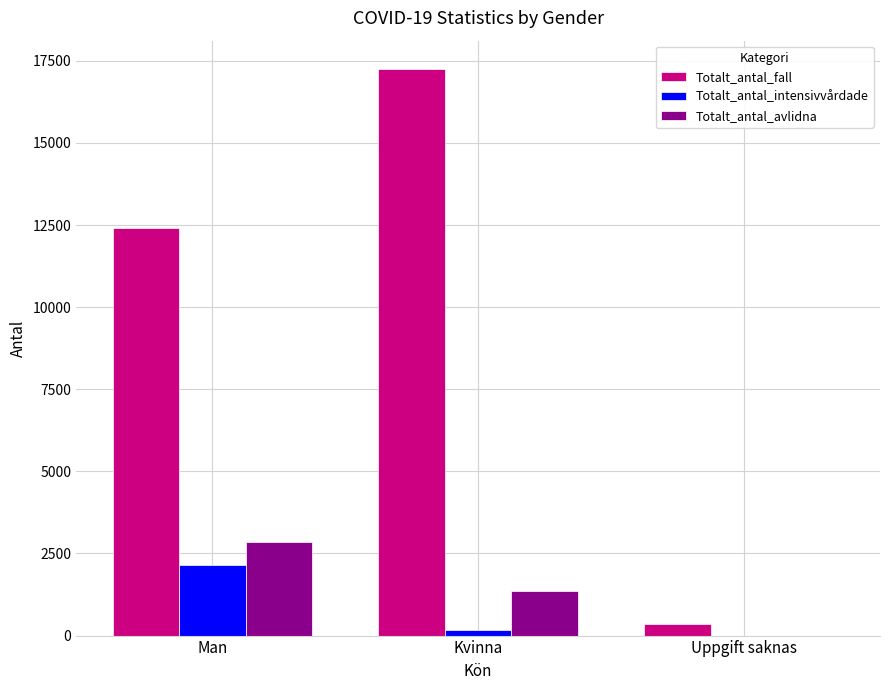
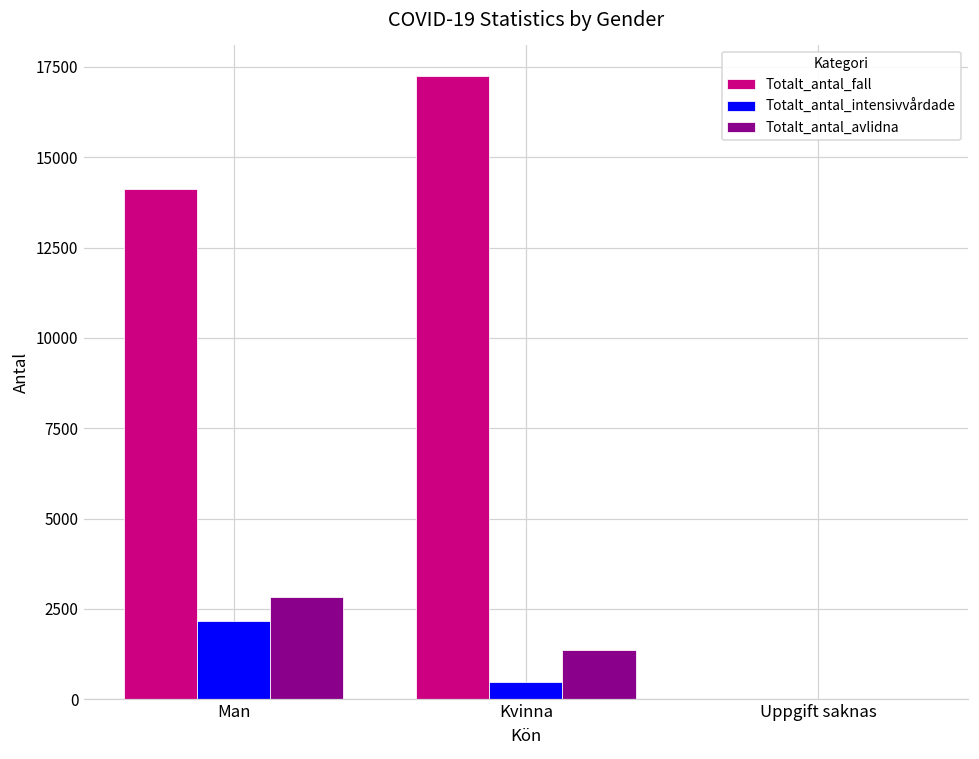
  {
    "Totalt_antal_fall": {
-     "Man": 12400,
+     "Man": 14100,
      "Kvinna": 17300,
-     "Uppgift saknas": 400
+     "Uppgift saknas": 0
    },
    "Totalt_antal_intensivvårdade": {
      "Man": 2200,
-     "Kvinna": 200,
+     "Kvinna": 500,
      "Uppgift saknas": 0
    },
    "Totalt_antal_avlidna": {
      "Man": 2800,
      "Kvinna": 1400,
      "Uppgift saknas": 0
    }
  }
